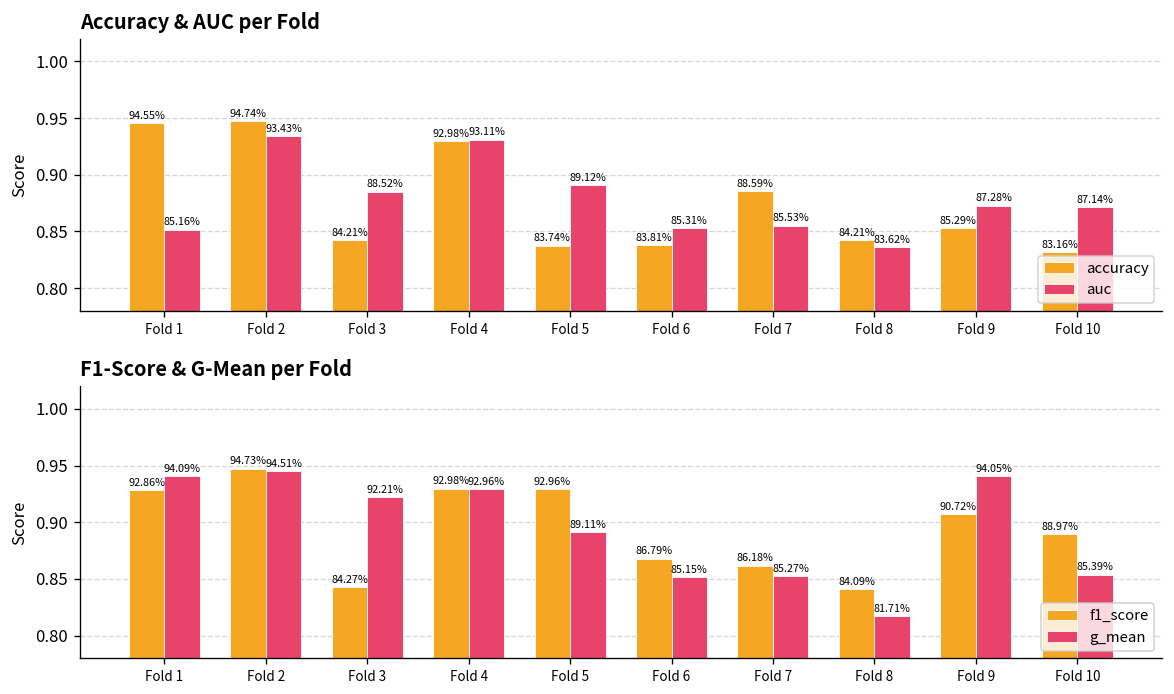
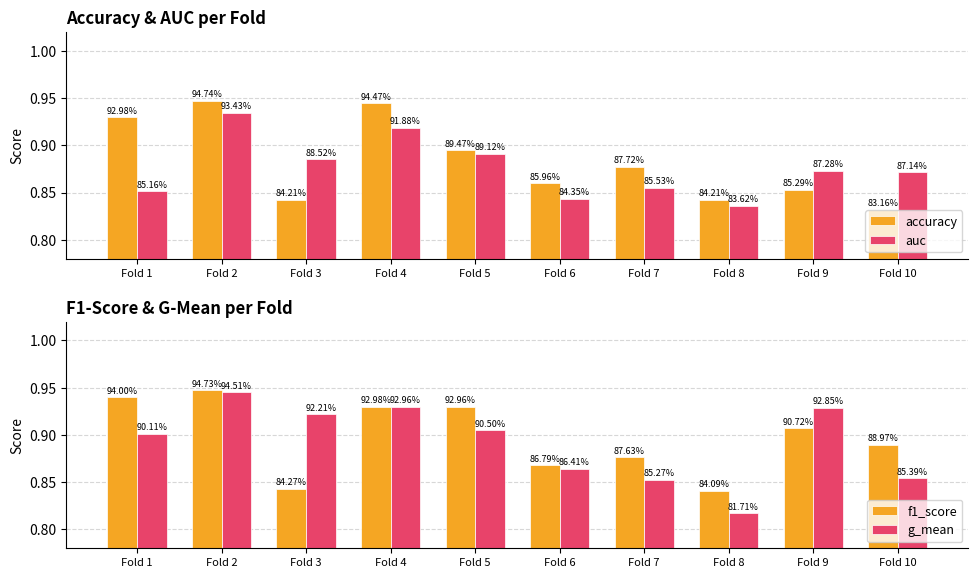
  {
    "Accuracy & AUC per Fold": {
      "accuracy": {
-       "Fold 1": "94.55%",
+       "Fold 1": "92.98%",
        "Fold 2": "94.74%",
        "Fold 3": "84.21%",
-       "Fold 4": "92.98%",
-       "Fold 5": "83.74%",
-       "Fold 6": "83.81%",
-       "Fold 7": "88.59%",
+       "Fold 4": "94.47%",
+       "Fold 5": "89.47%",
+       "Fold 6": "85.96%",
+       "Fold 7": "87.72%",
        "Fold 8": "84.21%",
        "Fold 9": "85.29%",
        "Fold 10": "83.16%"
      },
      "auc": {
        "Fold 1": "85.16%",
        "Fold 2": "93.43%",
        "Fold 3": "88.52%",
-       "Fold 4": "93.11%",
+       "Fold 4": "91.88%",
        "Fold 5": "89.12%",
-       "Fold 6": "85.31%",
+       "Fold 6": "84.35%",
        "Fold 7": "85.53%",
        "Fold 8": "83.62%",
        "Fold 9": "87.28%",
        "Fold 10": "87.14%"
      }
    },
    "F1-Score & G-Mean per Fold": {
      "f1_score": {
-       "Fold 1": "92.86%",
+       "Fold 1": "94.00%",
        "Fold 2": "94.73%",
        "Fold 3": "84.27%",
        "Fold 4": "92.98%",
        "Fold 5": "92.96%",
        "Fold 6": "86.79%",
-       "Fold 7": "86.18%",
+       "Fold 7": "87.63%",
        "Fold 8": "84.09%",
        "Fold 9": "90.72%",
        "Fold 10": "88.97%"
      },
      "g_mean": {
-       "Fold 1": "94.09%",
+       "Fold 1": "90.11%",
        "Fold 2": "94.51%",
        "Fold 3": "92.21%",
        "Fold 4": "92.96%",
-       "Fold 5": "89.11%",
-       "Fold 6": "85.15%",
+       "Fold 5": "90.50%",
+       "Fold 6": "86.41%",
        "Fold 7": "85.27%",
        "Fold 8": "81.71%",
-       "Fold 9": "94.05%",
+       "Fold 9": "92.85%",
        "Fold 10": "85.39%"
      }
    }
  }
